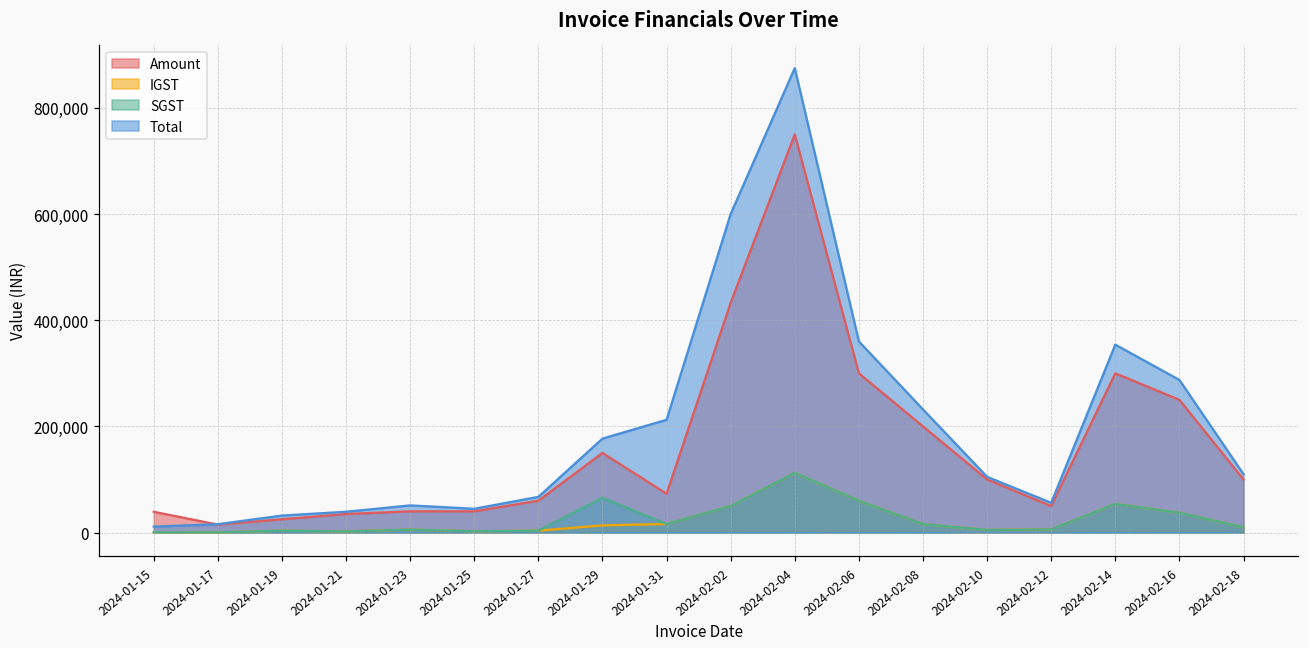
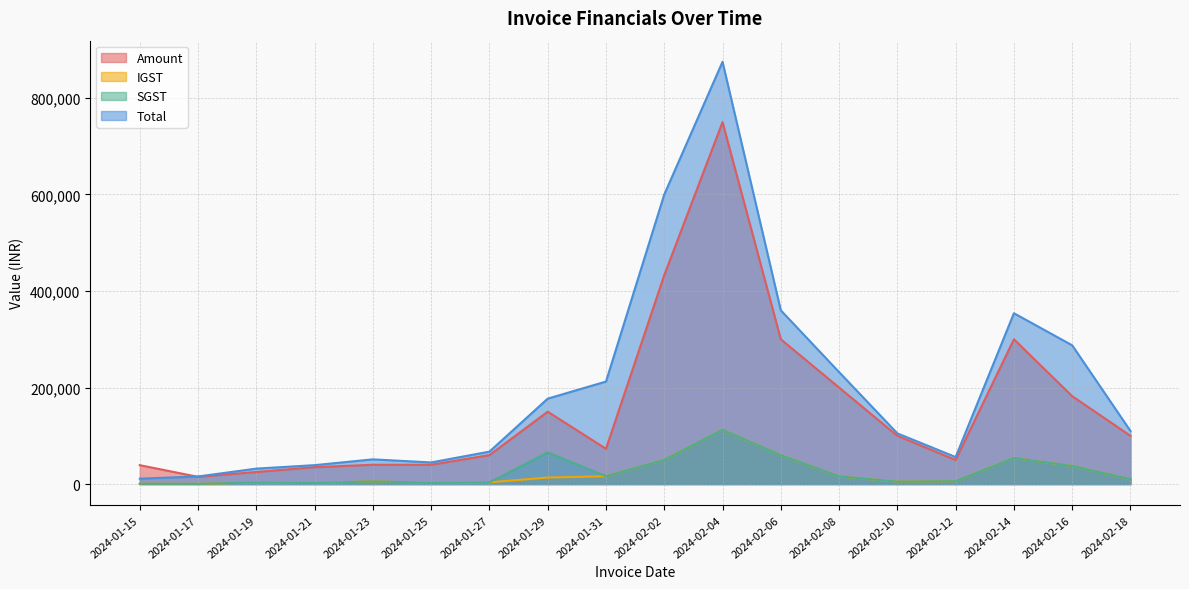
  {
    "Amount": {
      "2024-01-15": "40,000",
      "2024-01-19": "30,000",
      "2024-01-23": "40,000",
      "2024-01-27": "60,000",
      "2024-01-29": "150,000",
      "2024-01-31": "70,000",
      "2024-02-02": "430,000",
      "2024-02-04": "750,000",
      "2024-02-06": "300,000",
      "2024-02-08": "200,000",
      "2024-02-12": "50,000",
      "2024-02-14": "300,000",
-     "2024-02-16": "250,000",
+     "2024-02-16": "180,000",
      "2024-02-18": "100,000"
    },
    "IGST": {
      "2024-01-29": "10,000"
    },
    "SGST": {
      "2024-01-29": "70,000"
    },
    "Total": {
      "2024-01-15": "10,000",
      "2024-01-19": "30,000",
      "2024-01-23": "50,000",
      "2024-01-27": "70,000",
      "2024-01-29": "180,000",
      "2024-01-31": "210,000",
      "2024-02-02": "600,000",
      "2024-02-04": "880,000",
      "2024-02-06": "360,000",
      "2024-02-08": "230,000",
      "2024-02-12": "60,000",
      "2024-02-14": "350,000",
      "2024-02-16": "290,000",
      "2024-02-18": "110,000"
    }
  }
